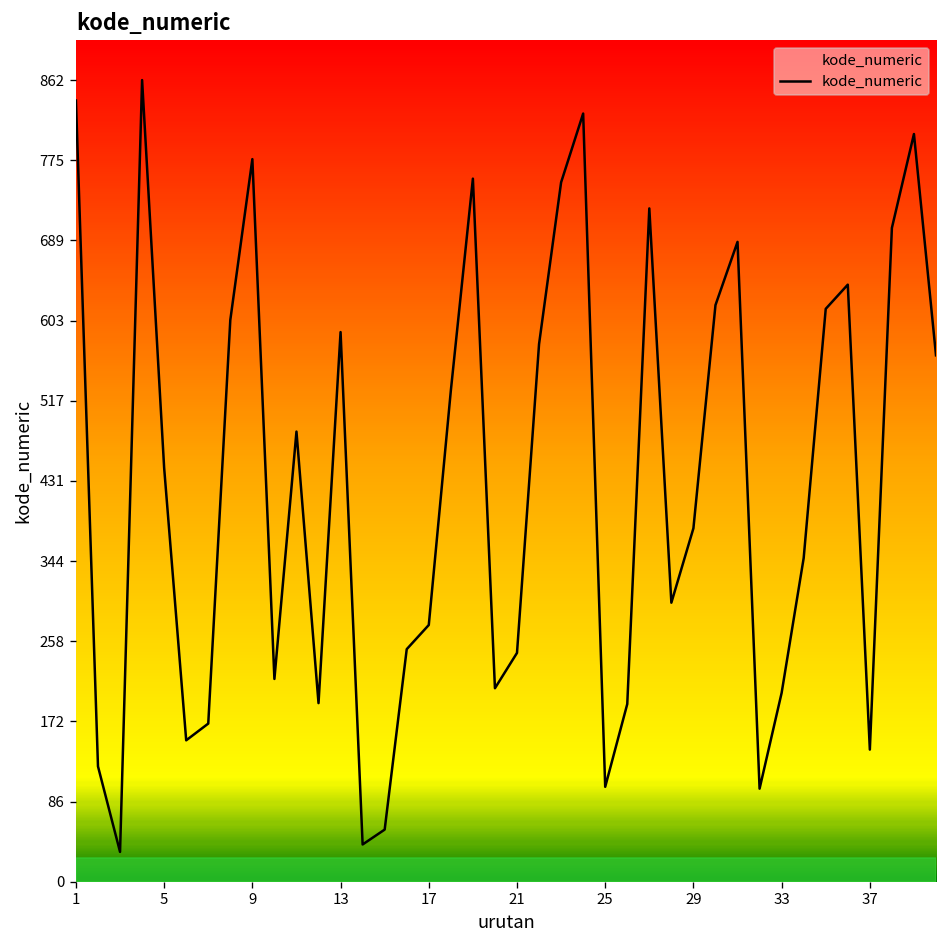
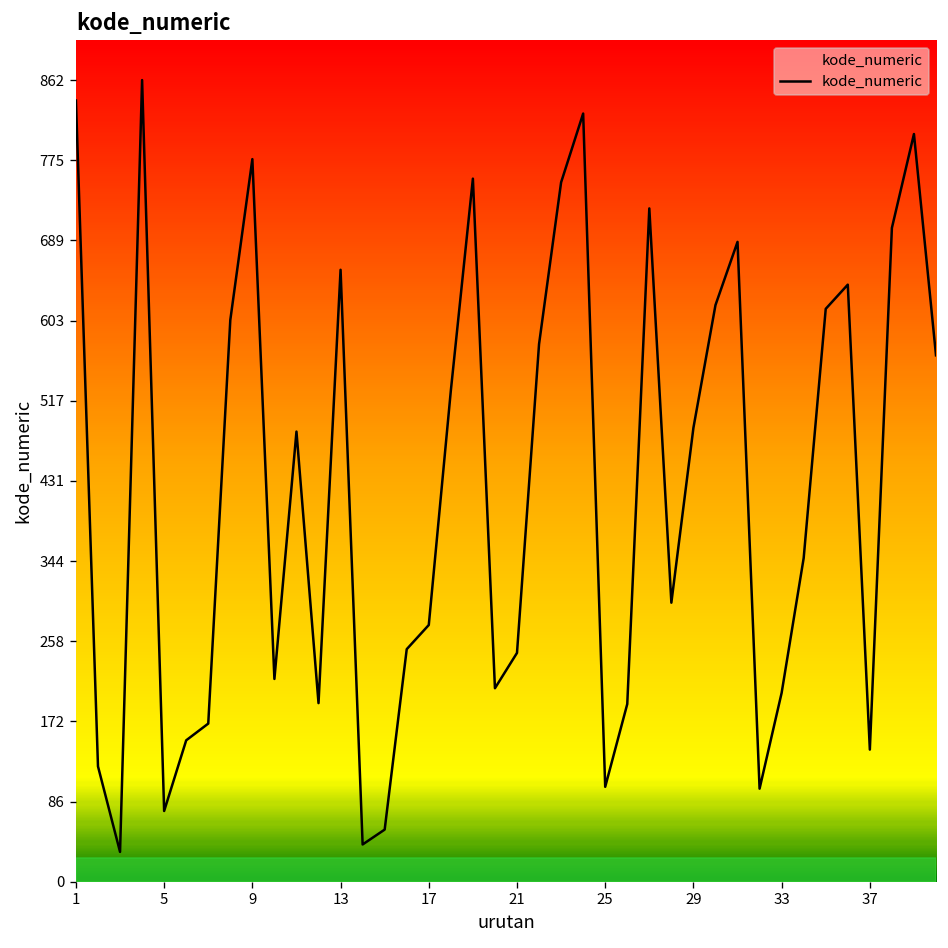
  {
    "1": 840,
-   "5": 450,
+   "5": 80,
    "9": 780,
-   "13": 590,
+   "13": 660,
    "17": 280,
    "21": 250,
    "25": 100,
-   "29": 380,
+   "29": 490,
    "33": 200,
    "37": 140
  }
